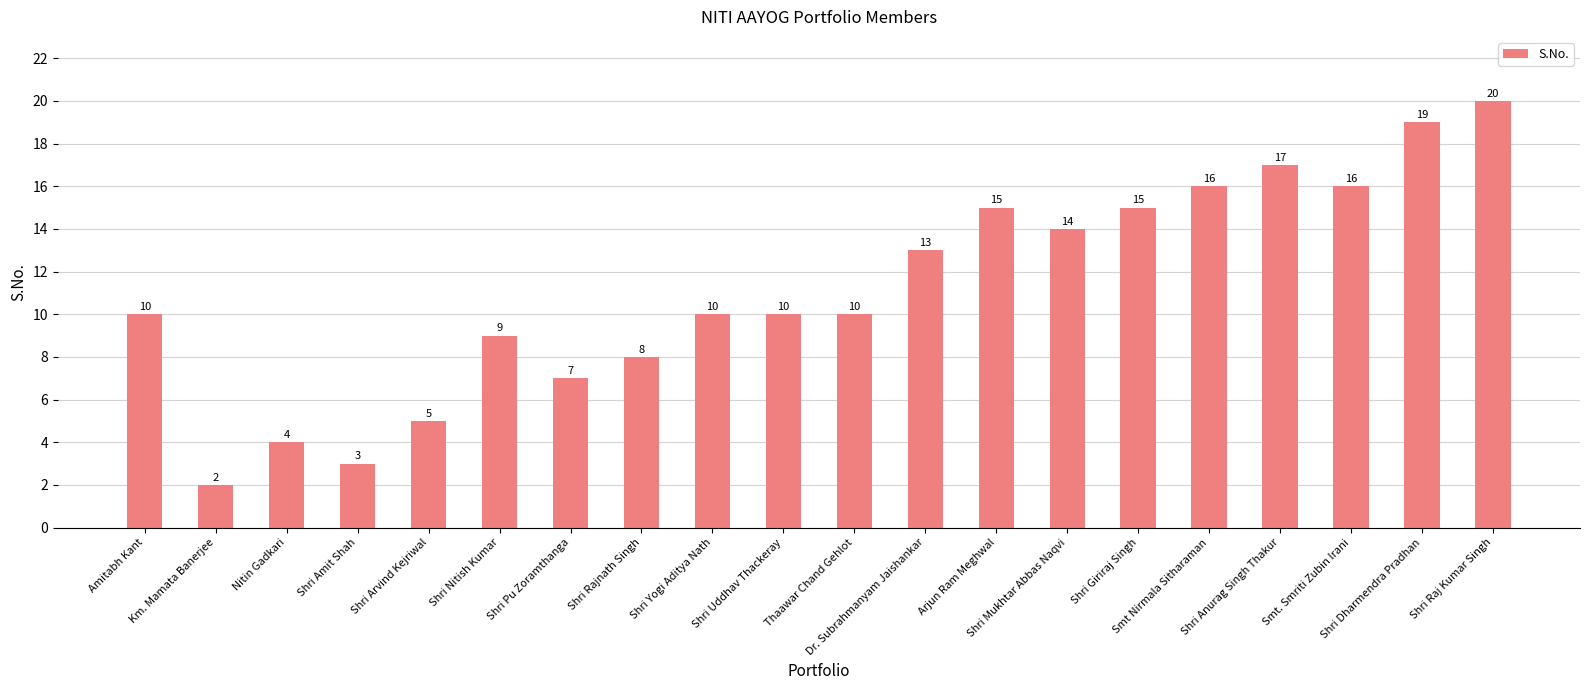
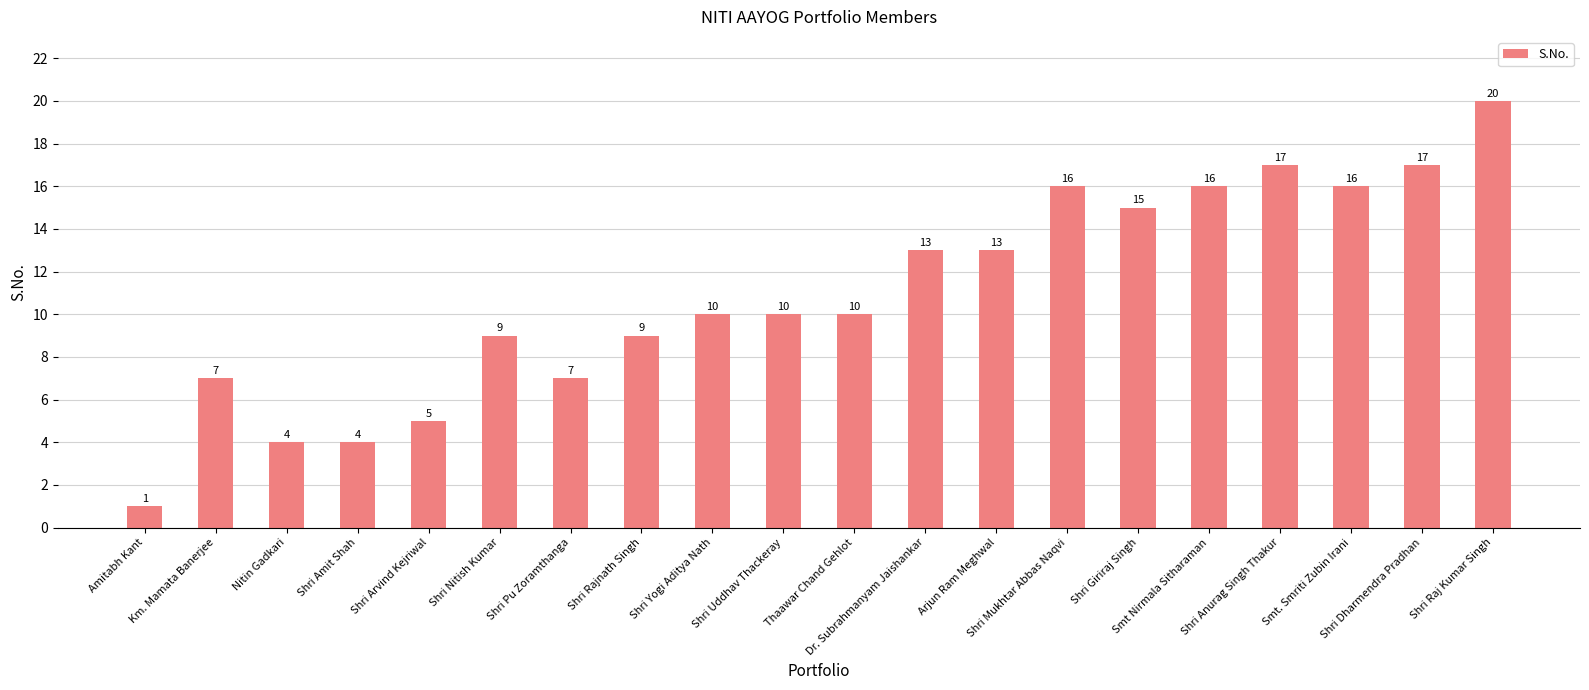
  {
-   "Amitabh Kant": 10,
-   "Km. Mamata Banerjee": 2,
+   "Amitabh Kant": 1,
+   "Km. Mamata Banerjee": 7,
    "Nitin Gadkari": 4,
-   "Shri Amit Shah": 3,
+   "Shri Amit Shah": 4,
    "Shri Arvind Kejriwal": 5,
    "Shri Nitish Kumar": 9,
    "Shri Pu Zoramthanga": 7,
-   "Shri Rajnath Singh": 8,
+   "Shri Rajnath Singh": 9,
    "Shri Yogi Aditya Nath": 10,
    "Shri Uddhav Thackeray": 10,
    "Thaawar Chand Gehlot": 10,
    "Dr. Subrahmanyam Jaishankar": 13,
-   "Arjun Ram Meghwal": 15,
-   "Shri Mukhtar Abbas Naqvi": 14,
+   "Arjun Ram Meghwal": 13,
+   "Shri Mukhtar Abbas Naqvi": 16,
    "Shri Giriraj Singh": 15,
    "Smt Nirmala Sitharaman": 16,
    "Shri Anurag Singh Thakur": 17,
    "Smt. Smriti Zubin Irani": 16,
-   "Shri Dharmendra Pradhan": 19,
+   "Shri Dharmendra Pradhan": 17,
    "Shri Raj Kumar Singh": 20
  }
